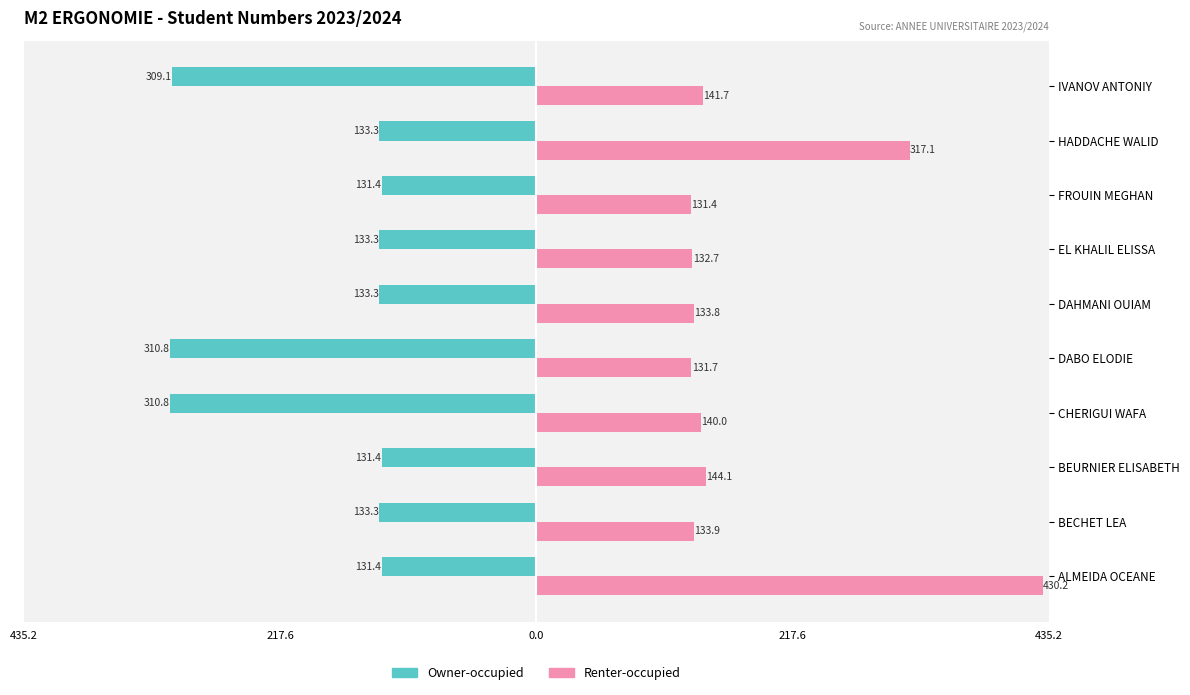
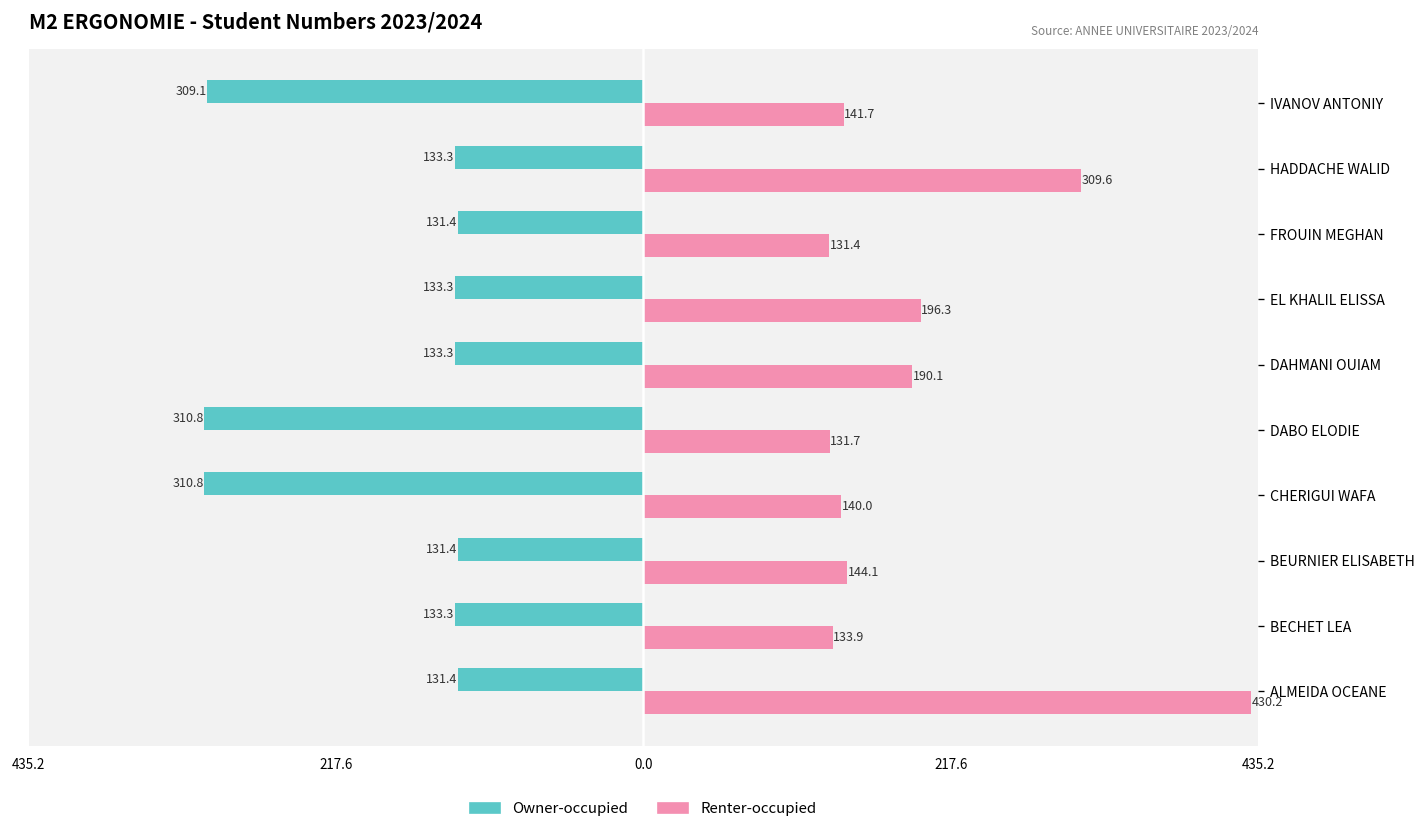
  {
    "Renter-occupied": {
      "IVANOV ANTONIY": 141.7,
-     "HADDACHE WALID": 317.1,
+     "HADDACHE WALID": 309.6,
      "FROUIN MEGHAN": 131.4,
-     "EL KHALIL ELISSA": 132.7,
-     "DAHMANI OUIAM": 133.8,
+     "EL KHALIL ELISSA": 196.3,
+     "DAHMANI OUIAM": 190.1,
      "DABO ELODIE": 131.7,
      "CHERIGUI WAFA": 140.0,
      "BEURNIER ELISABETH": 144.1,
      "BECHET LEA": 133.9,
      "ALMEIDA OCEANE": 430.2
    }
  }
